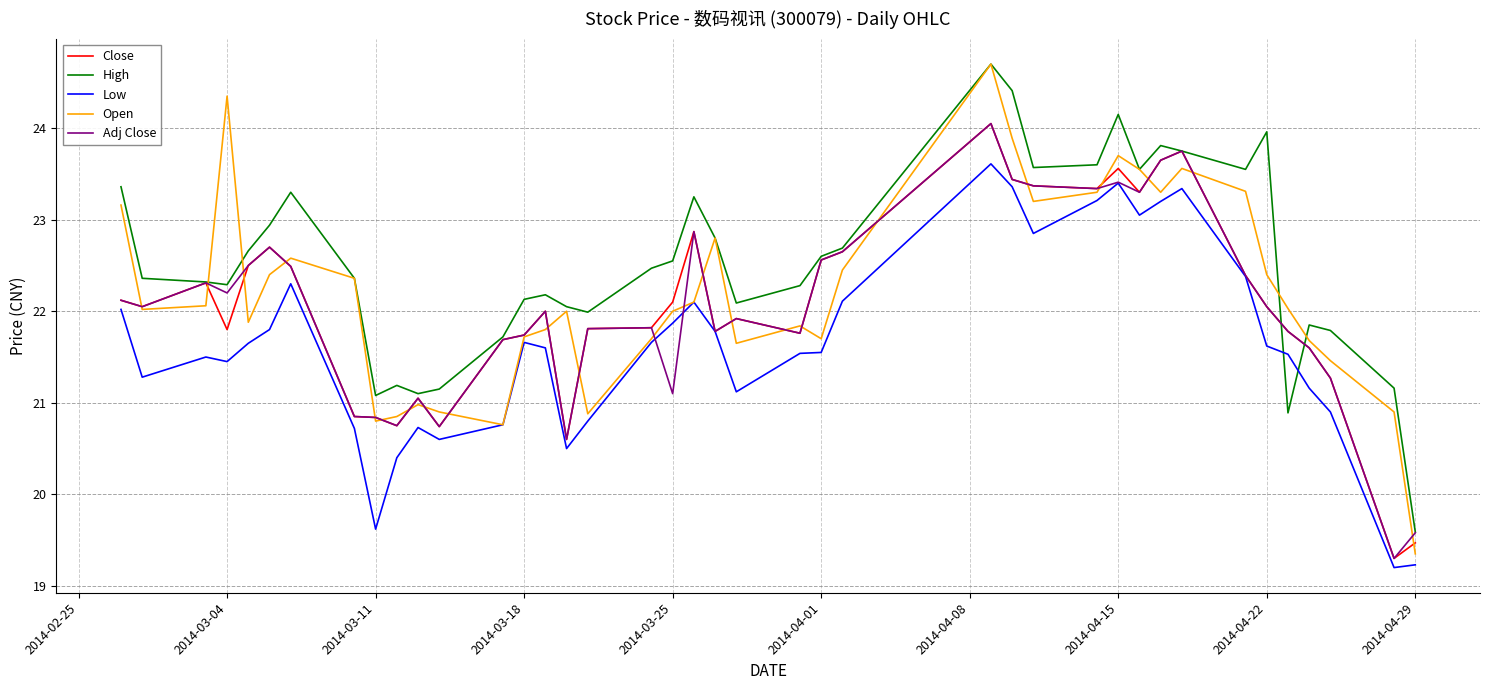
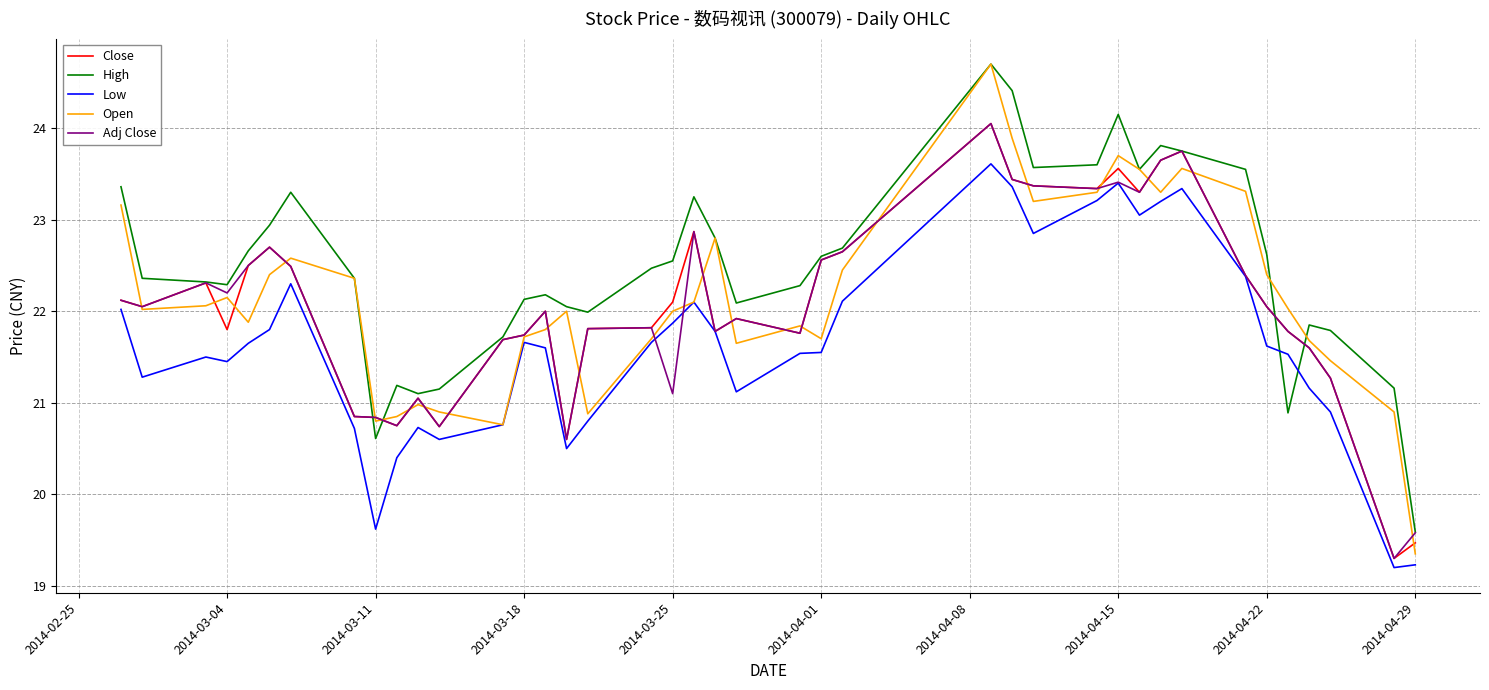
  {
    "Close": {
      "2014-03-04": 21.8,
      "2014-03-25": 22.1,
      "2014-04-15": 23.6,
      "2014-04-29": 19.5
    },
    "High": {
      "2014-03-04": 22.3,
-     "2014-03-11": 21.1,
+     "2014-03-11": 20.6,
      "2014-03-18": 22.1,
      "2014-03-25": 22.6,
      "2014-04-01": 22.6,
      "2014-04-15": 24.2,
-     "2014-04-22": 24.0
+     "2014-04-22": 22.6
    },
    "Low": {
      "2014-03-04": 21.5,
      "2014-03-11": 19.6,
      "2014-03-18": 21.7,
      "2014-03-25": 21.9,
      "2014-04-01": 21.6,
      "2014-04-22": 21.6,
      "2014-04-29": 19.2
    },
    "Open": {
-     "2014-03-04": 24.4,
+     "2014-03-04": 22.2,
      "2014-03-11": 20.8,
      "2014-03-25": 22.0,
      "2014-04-01": 21.7,
      "2014-04-15": 23.7,
      "2014-04-22": 22.4,
      "2014-04-29": 19.4
    },
    "Adj Close": {
      "2014-03-04": 22.2,
      "2014-03-25": 21.1
    }
  }
